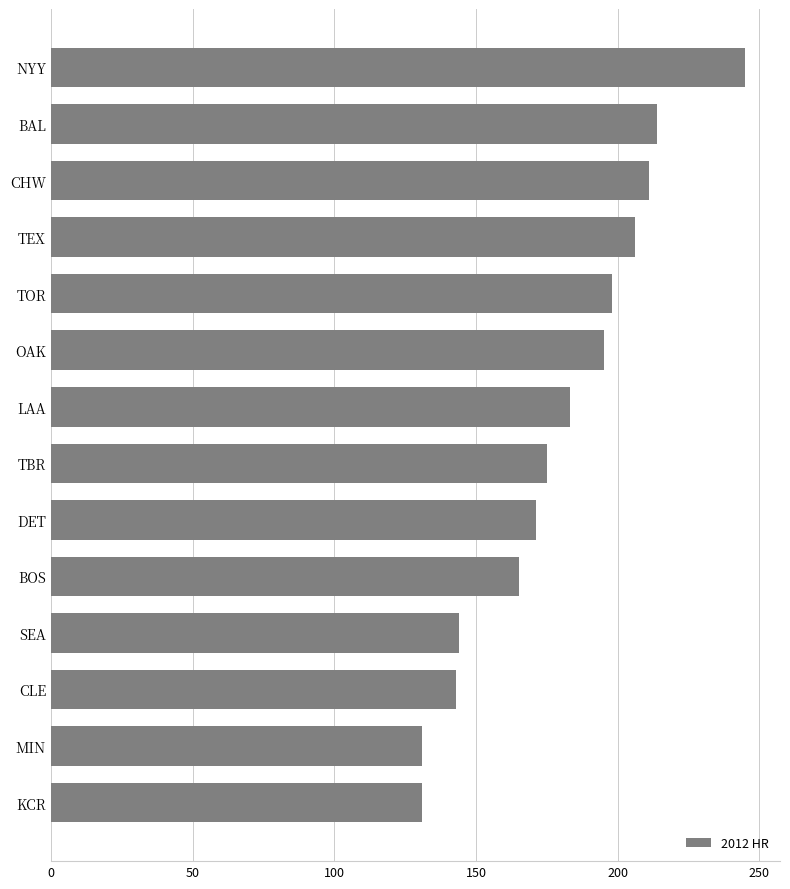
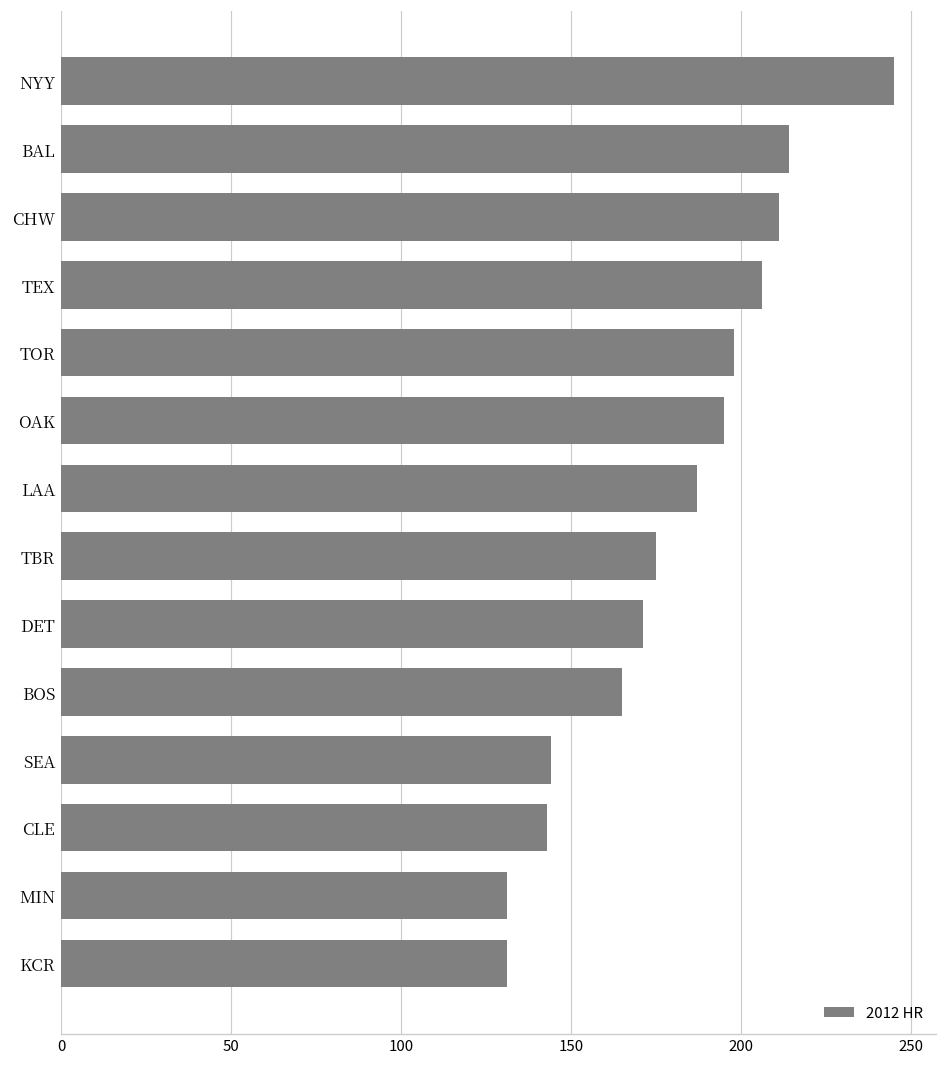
  {
    "NYY": 245,
    "BAL": 214,
    "CHW": 211,
    "TEX": 206,
    "TOR": 198,
    "OAK": 195,
-   "LAA": 183,
+   "LAA": 187,
    "TBR": 175,
    "DET": 171,
    "BOS": 165,
    "SEA": 144,
    "CLE": 143,
    "MIN": 131,
    "KCR": 131
  }
